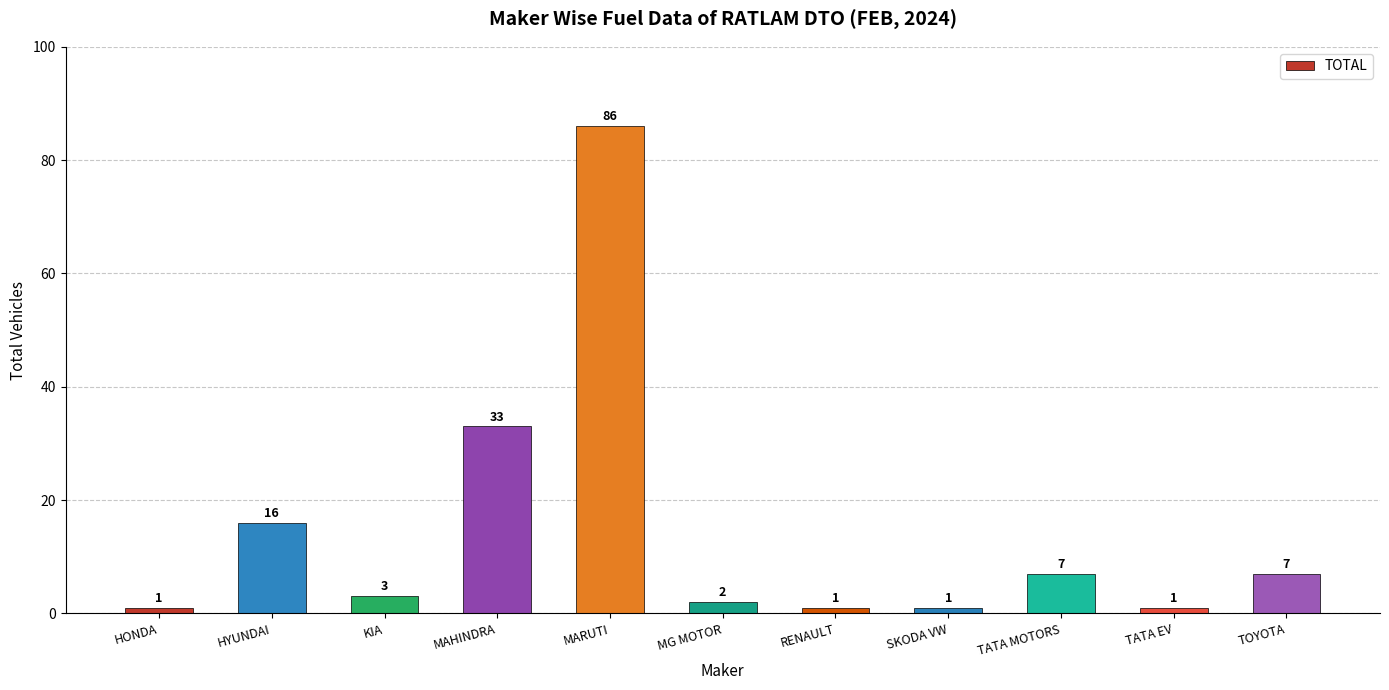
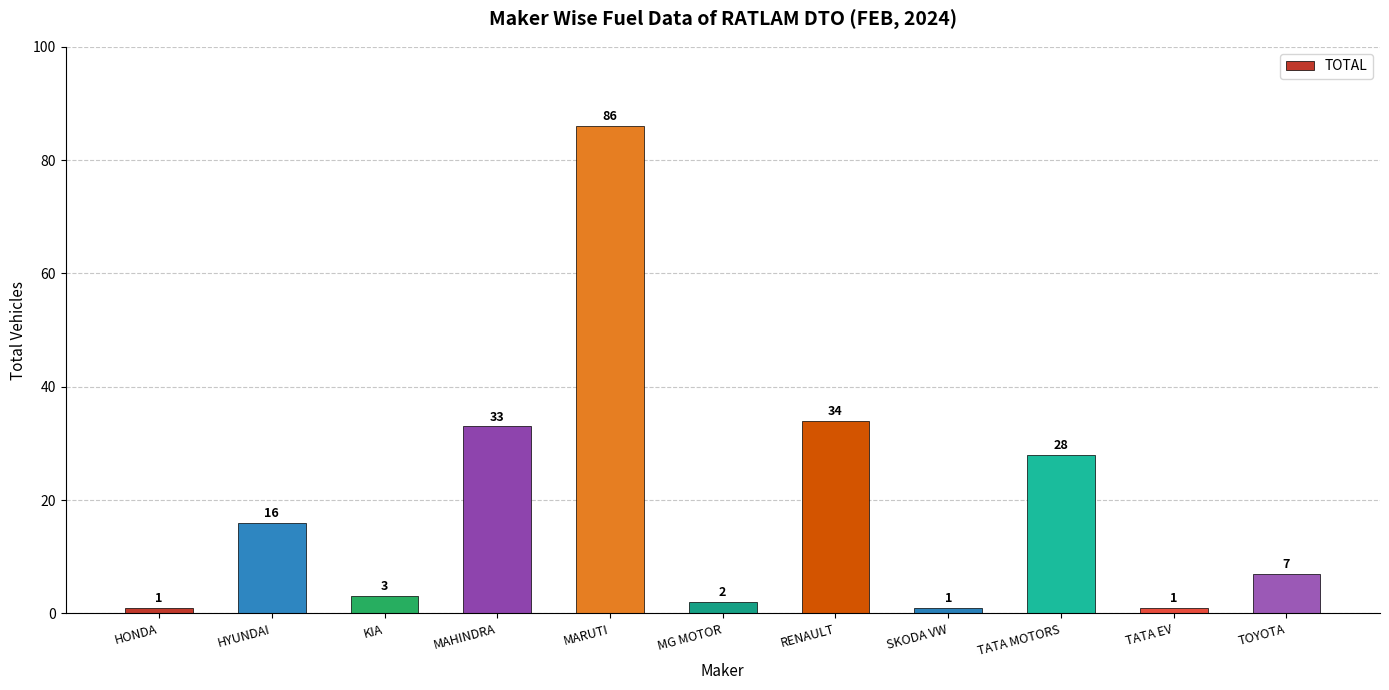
  {
    "HONDA": 1,
    "HYUNDAI": 16,
    "KIA": 3,
    "MAHINDRA": 33,
    "MARUTI": 86,
    "MG MOTOR": 2,
-   "RENAULT": 1,
+   "RENAULT": 34,
    "SKODA VW": 1,
-   "TATA MOTORS": 7,
+   "TATA MOTORS": 28,
    "TATA EV": 1,
    "TOYOTA": 7
  }
